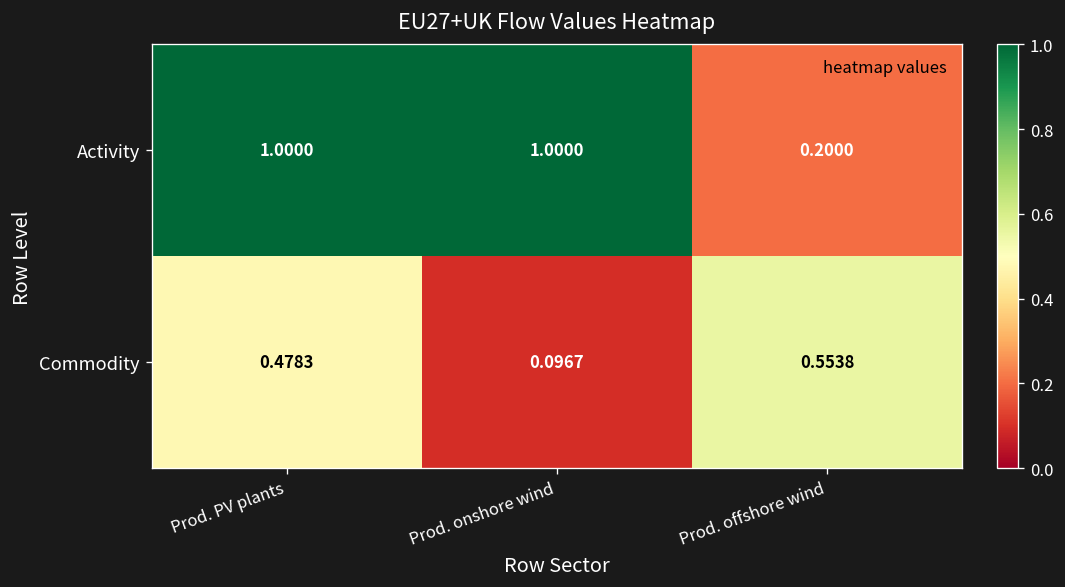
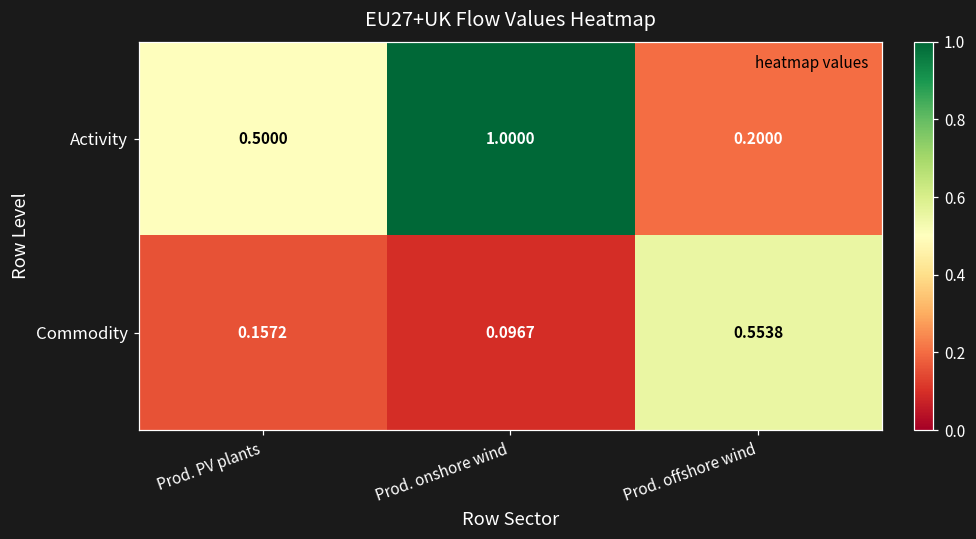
  {
    "Activity": {
-     "Prod. PV plants": 1.0000,
+     "Prod. PV plants": 0.5000,
      "Prod. onshore wind": 1.0000,
      "Prod. offshore wind": 0.2000
    },
    "Commodity": {
-     "Prod. PV plants": 0.4783,
+     "Prod. PV plants": 0.1572,
      "Prod. onshore wind": 0.0967,
      "Prod. offshore wind": 0.5538
    }
  }
